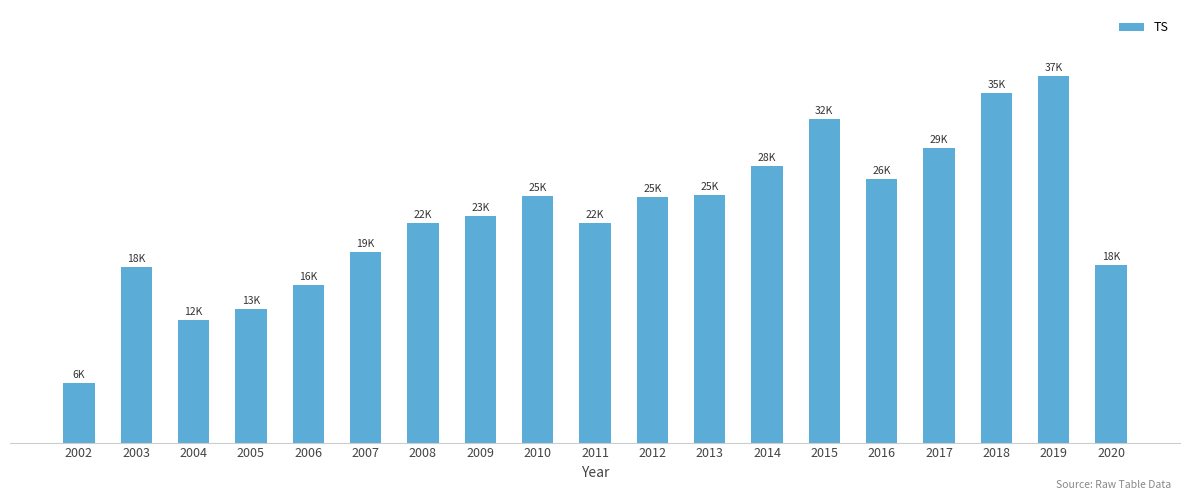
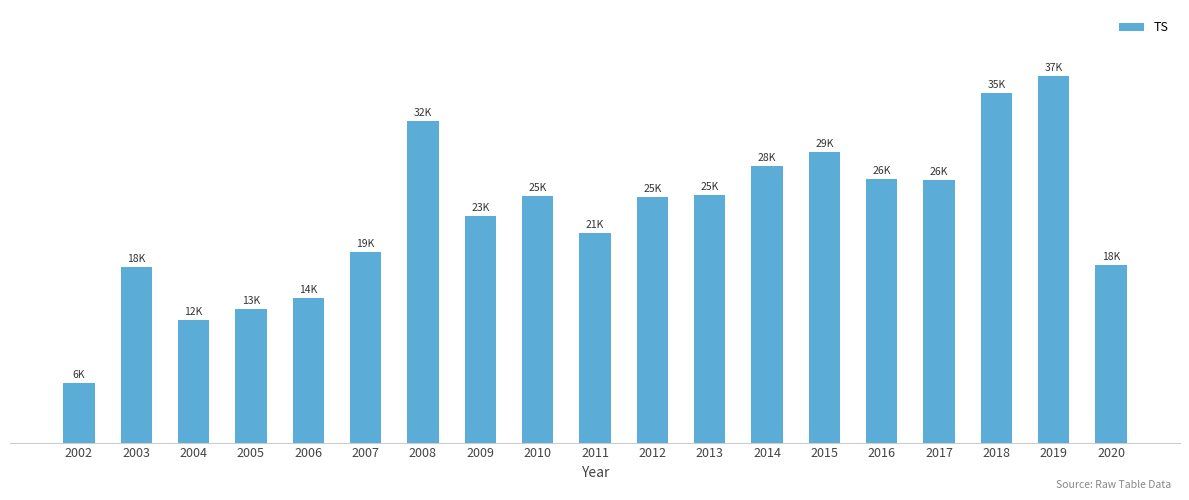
  {
    "2002": "6K",
    "2003": "18K",
    "2004": "12K",
    "2005": "13K",
-   "2006": "16K",
+   "2006": "14K",
    "2007": "19K",
-   "2008": "22K",
+   "2008": "32K",
    "2009": "23K",
    "2010": "25K",
-   "2011": "22K",
+   "2011": "21K",
    "2012": "25K",
    "2013": "25K",
    "2014": "28K",
-   "2015": "32K",
+   "2015": "29K",
    "2016": "26K",
-   "2017": "29K",
+   "2017": "26K",
    "2018": "35K",
    "2019": "37K",
    "2020": "18K"
  }
